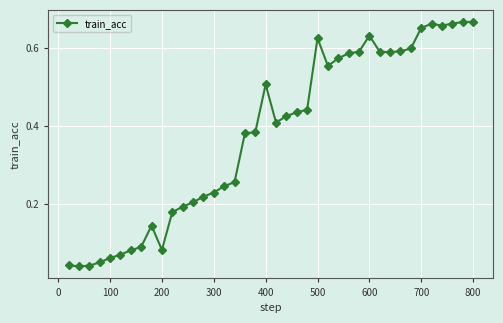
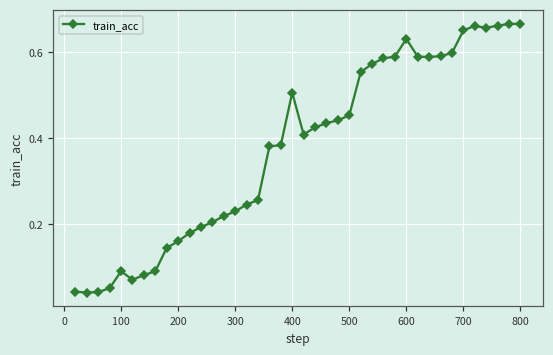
  {
-   "100": 0.06,
-   "200": 0.08,
+   "100": 0.09,
+   "200": 0.16,
    "300": 0.23,
    "400": 0.51,
-   "500": 0.62,
+   "500": 0.45,
    "600": 0.63,
    "700": 0.65,
    "800": 0.67
  }
